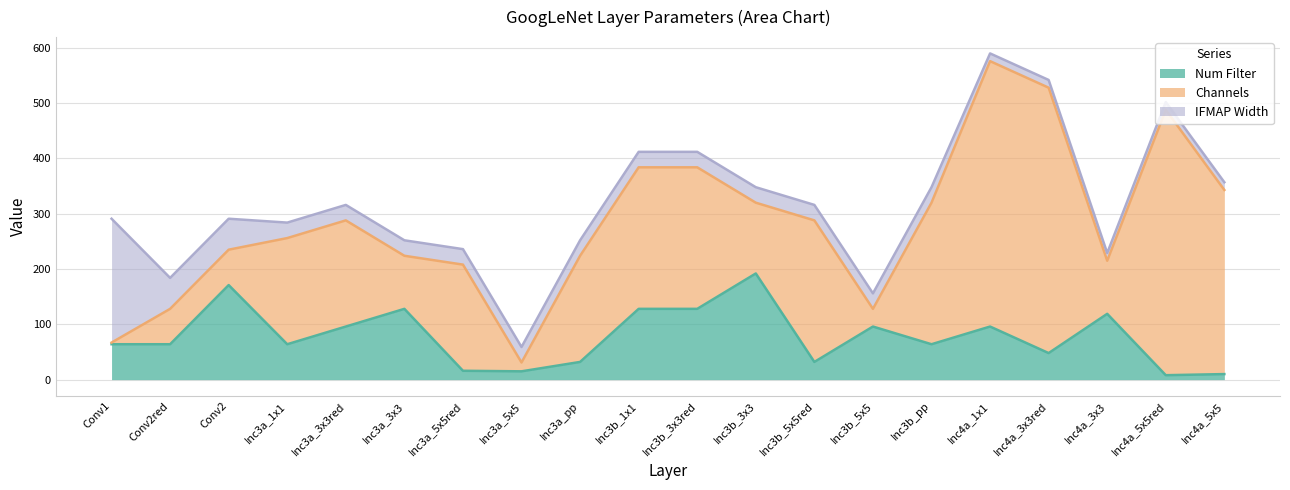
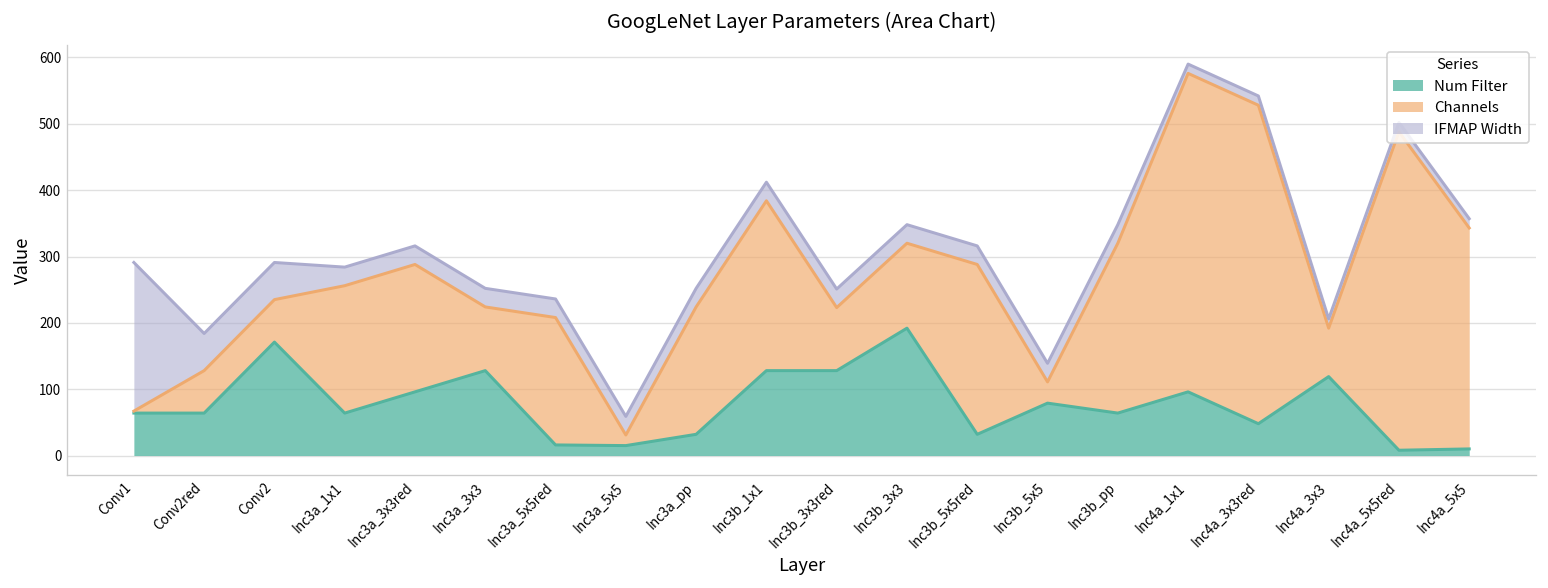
  {
    "Num Filter": {
      "Conv2red": 60,
      "Conv2": 170,
      "Inc3a_1x1": 60,
      "Inc3a_3x3red": 100,
      "Inc3a_3x3": 130,
      "Inc3a_5x5red": 20,
      "Inc3a_5x5": 20,
      "Inc3a_pp": 30,
      "Inc3b_1x1": 130,
      "Inc3b_3x3red": 130,
      "Inc3b_3x3": 190,
      "Inc3b_5x5red": 30,
-     "Inc3b_5x5": 100,
+     "Inc3b_5x5": 80,
      "Inc3b_pp": 60,
      "Inc4a_1x1": 100,
      "Inc4a_3x3red": 50,
      "Inc4a_3x3": 120,
      "Inc4a_5x5red": 10,
      "Inc4a_5x5": 10
    },
    "Channels": {
      "Conv2red": 60,
      "Conv2": 60,
      "Inc3a_1x1": 190,
      "Inc3a_3x3red": 190,
      "Inc3a_3x3": 100,
      "Inc3a_5x5red": 190,
      "Inc3a_5x5": 20,
      "Inc3a_pp": 190,
      "Inc3b_1x1": 260,
-     "Inc3b_3x3red": 260,
+     "Inc3b_3x3red": 100,
      "Inc3b_3x3": 130,
      "Inc3b_5x5red": 260,
      "Inc3b_5x5": 30,
      "Inc3b_pp": 260,
      "Inc4a_1x1": 480,
      "Inc4a_3x3red": 480,
-     "Inc4a_3x3": 100,
+     "Inc4a_3x3": 70,
      "Inc4a_5x5": 330
    },
    "IFMAP Width": {
      "Conv1": 220,
      "Conv2red": 60,
      "Conv2": 60,
      "Inc3a_1x1": 30,
      "Inc3a_3x3red": 30,
      "Inc3a_3x3": 30,
      "Inc3a_5x5red": 30,
      "Inc3a_5x5": 30,
      "Inc3a_pp": 30,
      "Inc3b_1x1": 30,
      "Inc3b_3x3red": 30,
      "Inc3b_3x3": 30,
      "Inc3b_5x5red": 30,
      "Inc3b_5x5": 30,
      "Inc3b_pp": 30,
      "Inc4a_1x1": 10,
      "Inc4a_3x3red": 10,
      "Inc4a_3x3": 10,
      "Inc4a_5x5": 10
    }
  }
